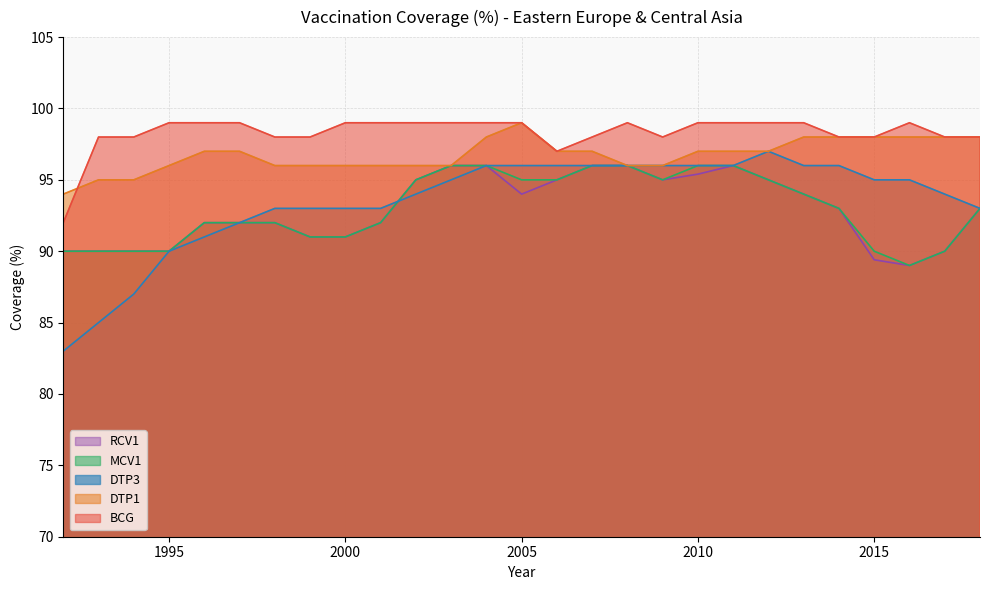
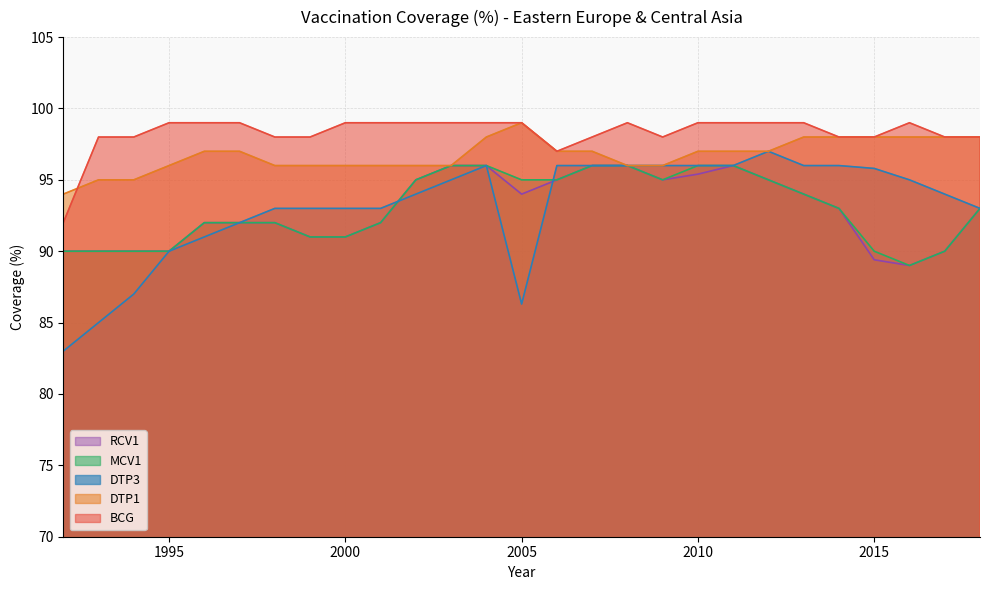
  {
    "RCV1": {
      "2005": 94.0,
      "2010": 95.4,
      "2015": 89.4
    },
    "MCV1": {
      "2005": 95.0,
      "2015": 90.0
    },
    "DTP3": {
      "2000": 93.0,
-     "2005": 96.0,
-     "2015": 95.0
+     "2005": 86.3,
+     "2015": 95.8
    }
  }
